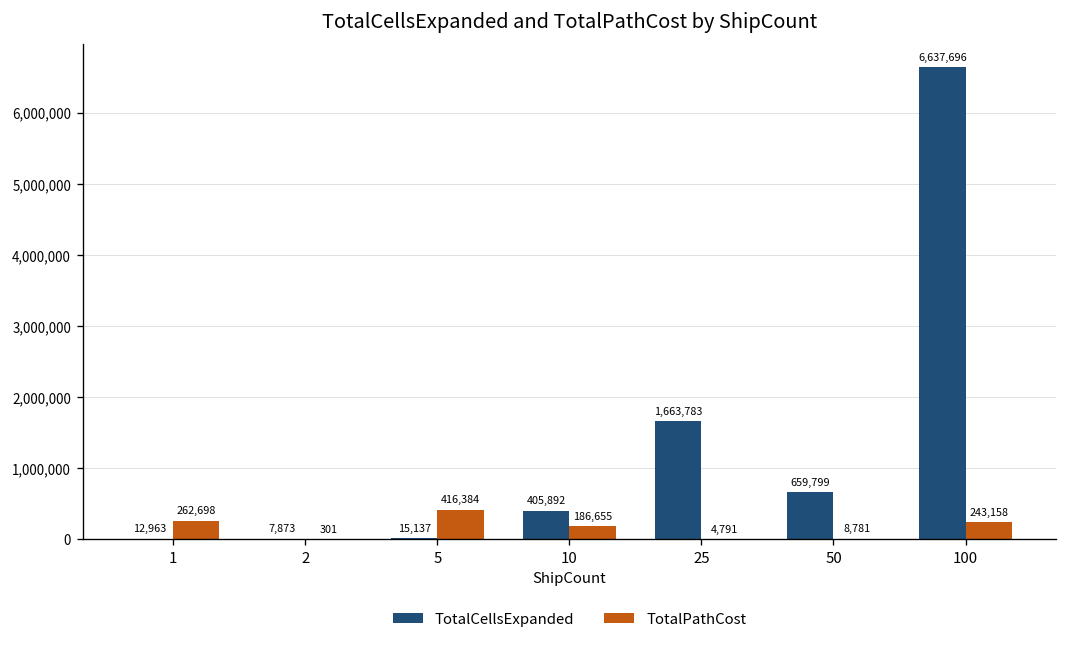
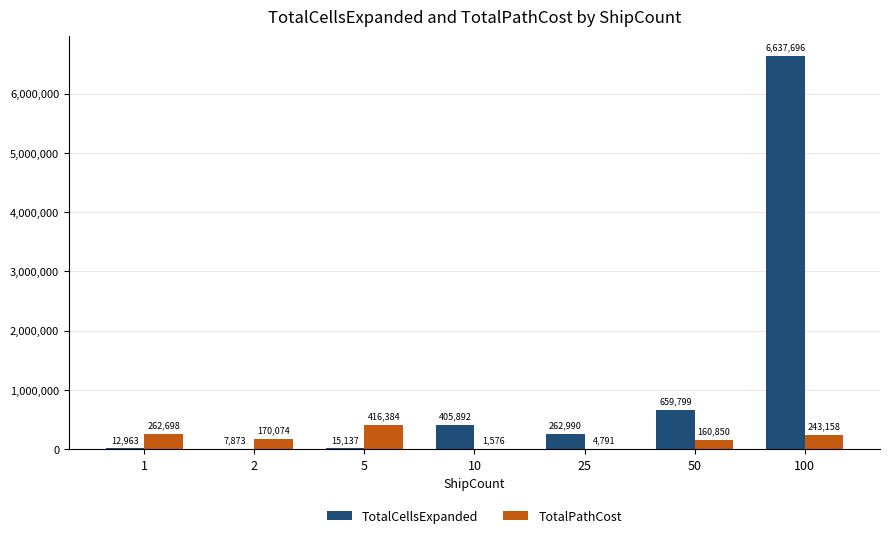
  {
    "TotalCellsExpanded": {
      "1": "12,963",
      "2": "7,873",
      "5": "15,137",
      "10": "405,892",
-     "25": "1,663,783",
+     "25": "262,990",
      "50": "659,799",
      "100": "6,637,696"
    },
    "TotalPathCost": {
      "1": "262,698",
-     "2": "301",
+     "2": "170,074",
      "5": "416,384",
-     "10": "186,655",
+     "10": "1,576",
      "25": "4,791",
-     "50": "8,781",
+     "50": "160,850",
      "100": "243,158"
    }
  }
